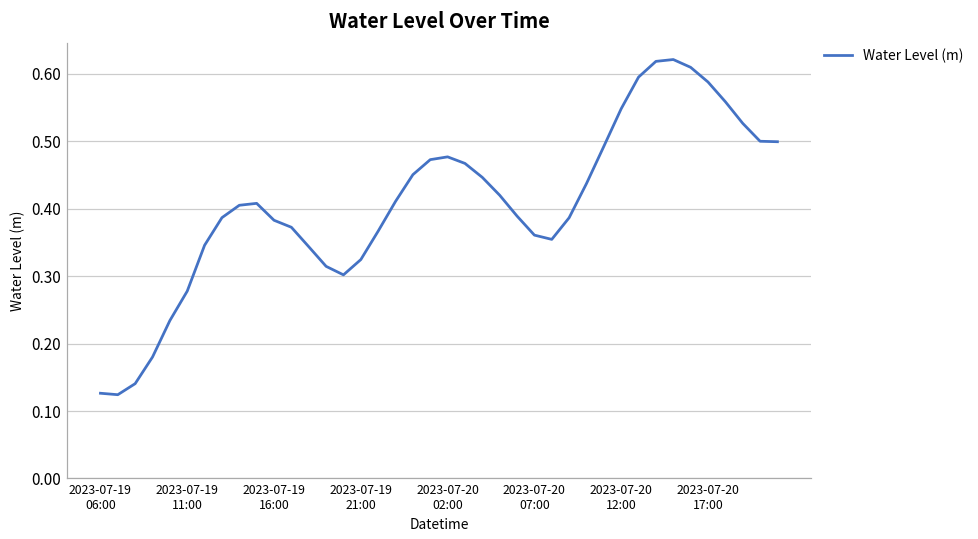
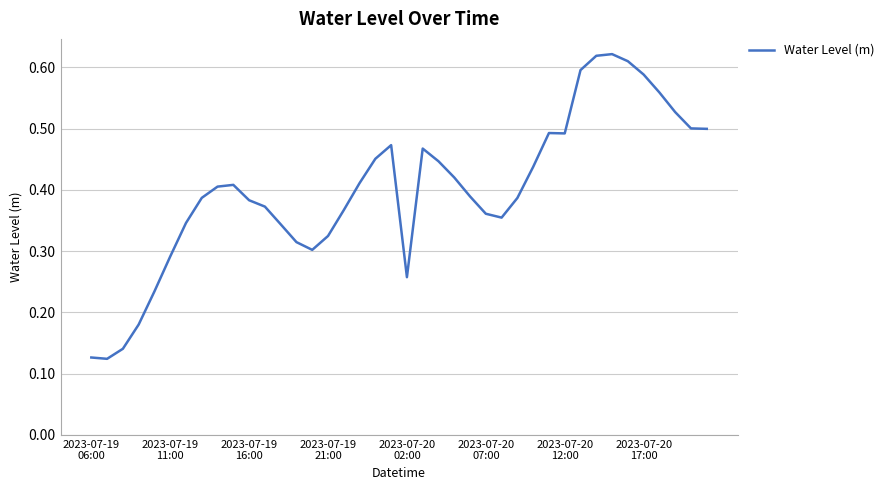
  {
    "2023-07-19 06:00": 0.13,
-   "2023-07-19 11:00": 0.28,
+   "2023-07-19 11:00": 0.29,
    "2023-07-19 16:00": 0.38,
    "2023-07-19 21:00": 0.32,
-   "2023-07-20 02:00": 0.48,
+   "2023-07-20 02:00": 0.26,
    "2023-07-20 07:00": 0.36,
-   "2023-07-20 12:00": 0.55,
+   "2023-07-20 12:00": 0.49,
    "2023-07-20 17:00": 0.59
  }
